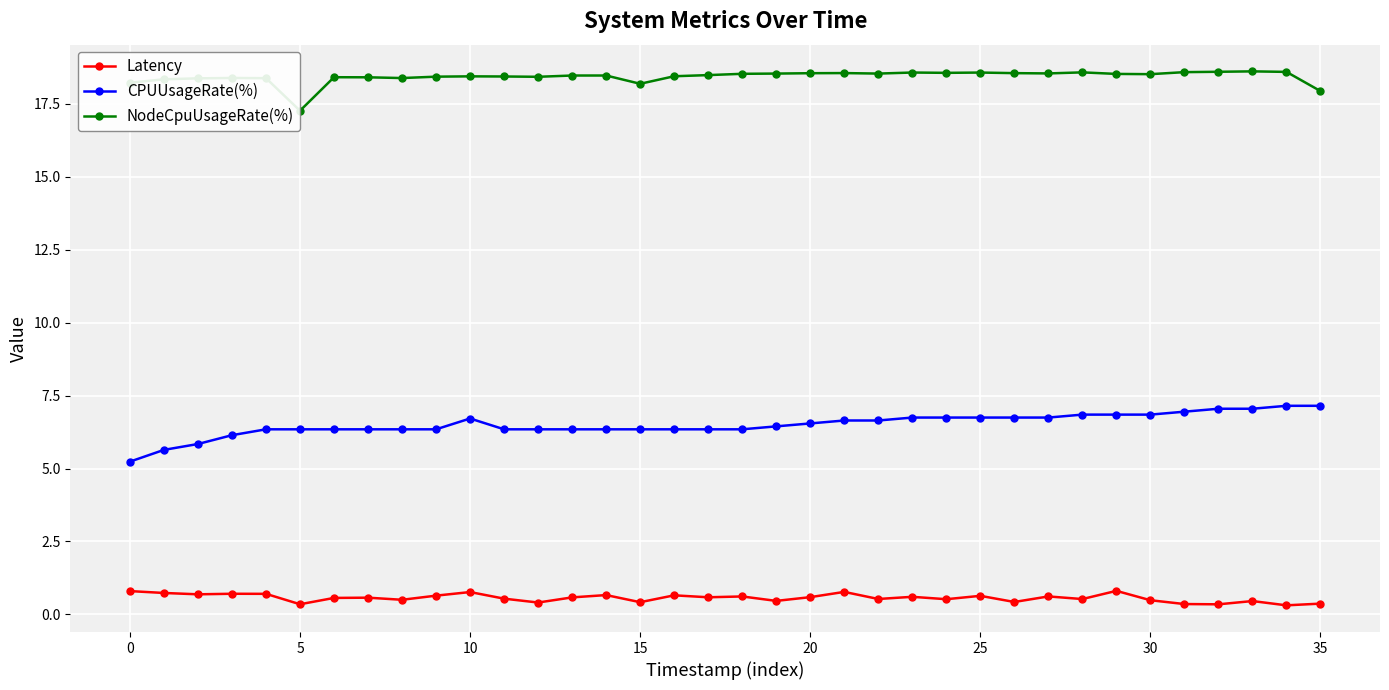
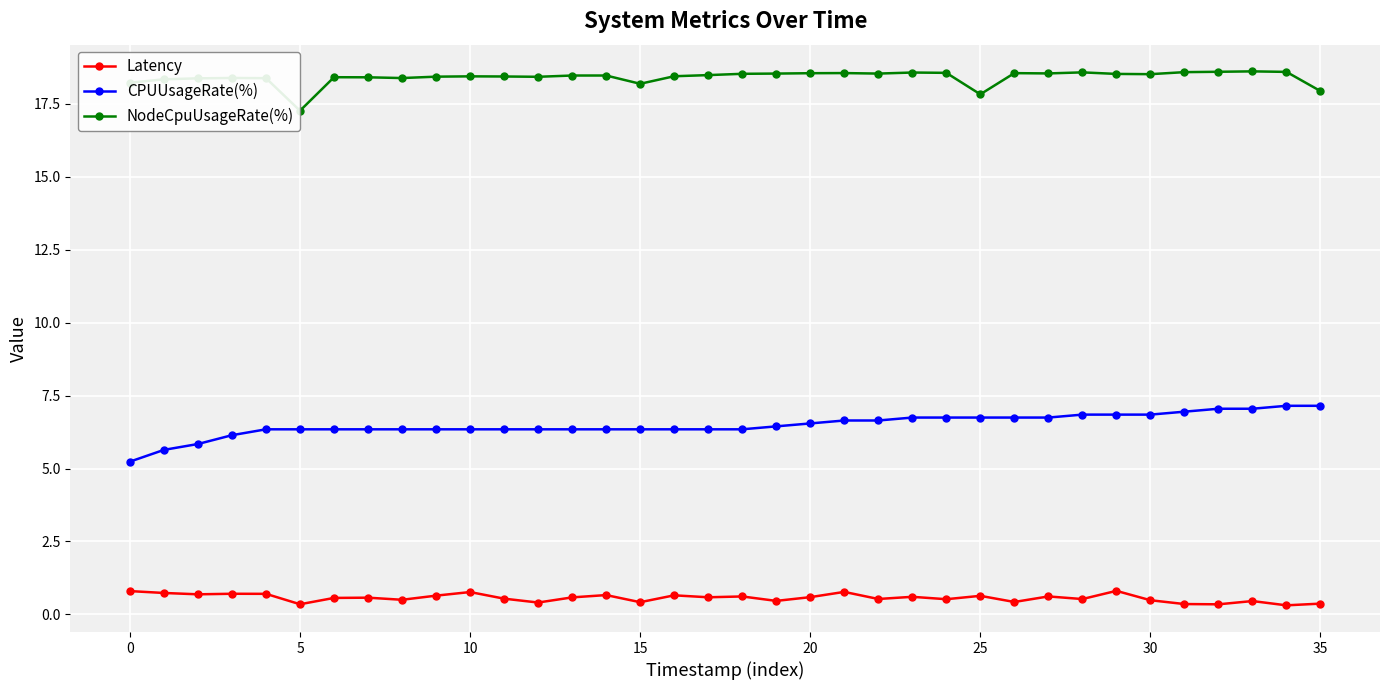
  {
    "Latency": {
      "0": 0.8,
      "5": 0.3,
      "10": 0.8,
      "15": 0.4,
      "20": 0.6,
      "25": 0.6,
      "30": 0.5,
      "35": 0.4
    },
    "CPUUsageRate(%)": {
      "0": 5.2,
      "5": 6.3,
-     "10": 6.7,
+     "10": 6.3,
      "15": 6.3,
      "20": 6.5,
      "25": 6.7,
      "30": 6.8,
      "35": 7.2
    },
    "NodeCpuUsageRate(%)": {
      "10": 18.4,
      "15": 18.2,
      "20": 18.5,
-     "25": 18.6,
+     "25": 17.8,
      "30": 18.5,
      "35": 17.9
    }
  }
